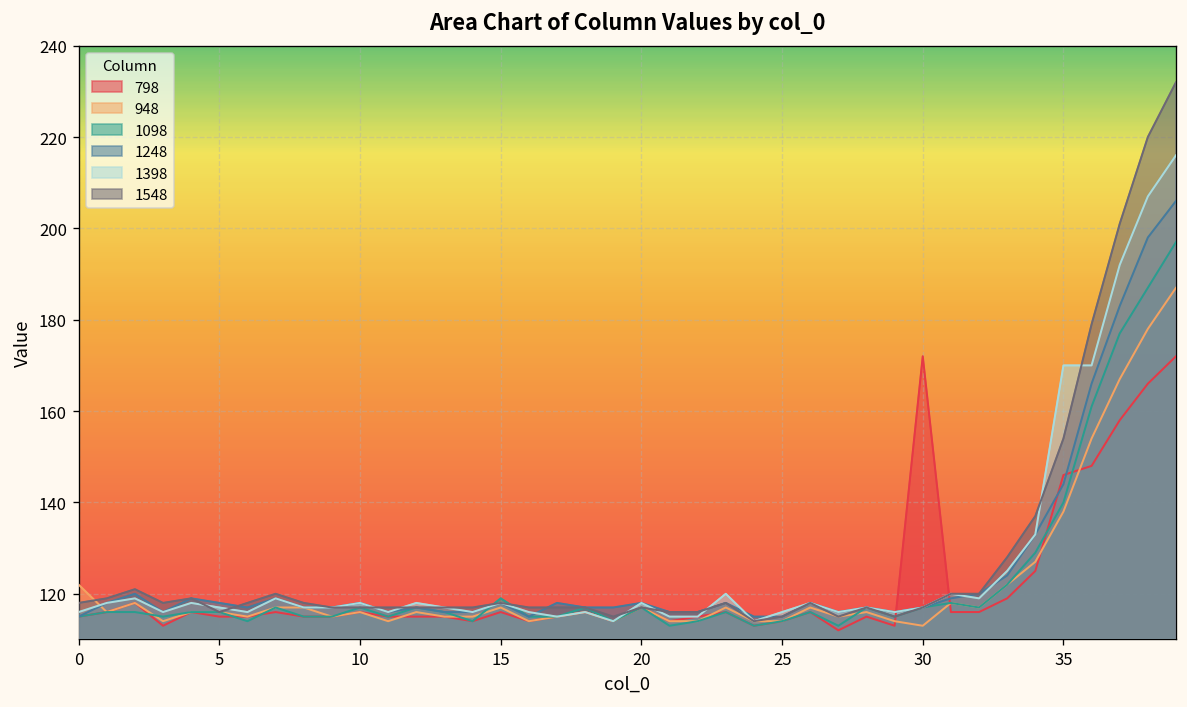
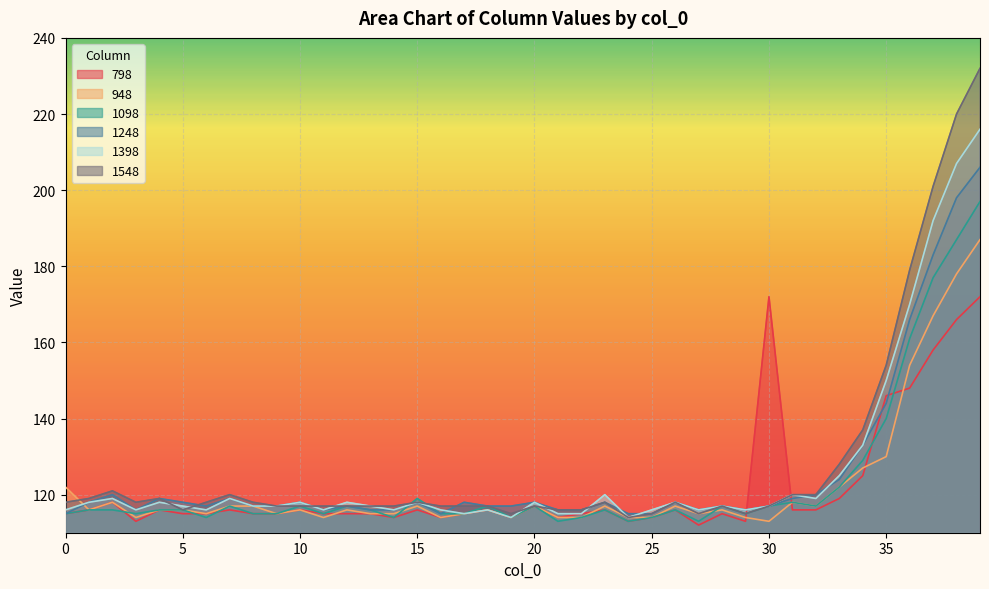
  {
    "798": {
      "5": 115,
      "15": 116,
      "30": 172,
      "35": 146
    },
    "948": {
      "0": 122,
      "15": 117,
      "30": 113,
-     "35": 138
+     "35": 130
    },
    "1398": {
      "0": 116,
      "5": 117,
      "25": 116,
-     "35": 170
+     "35": 150
    }
  }
